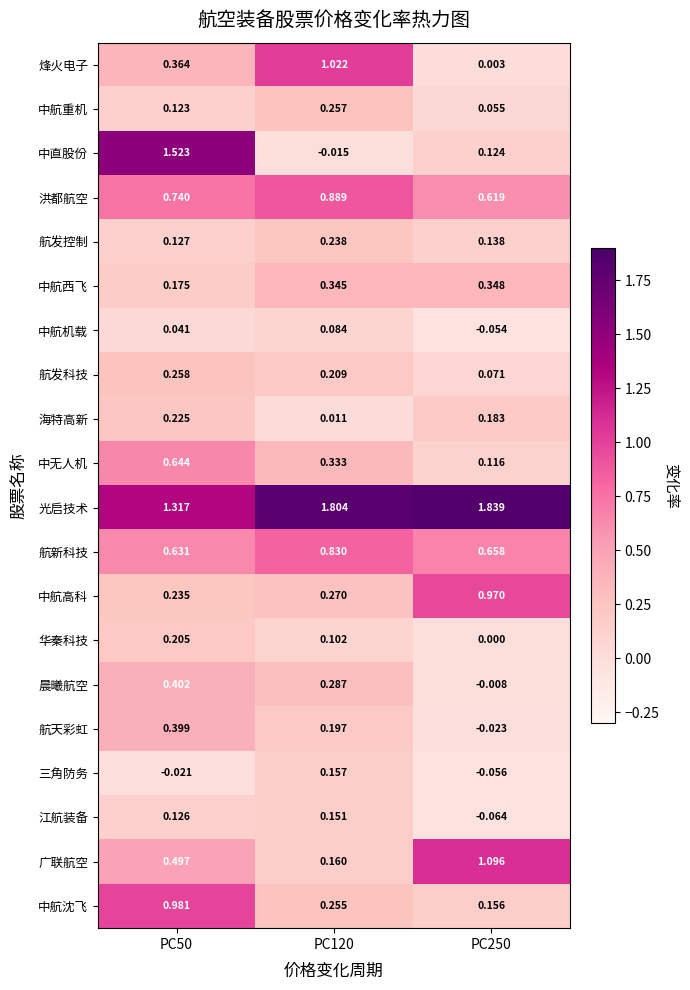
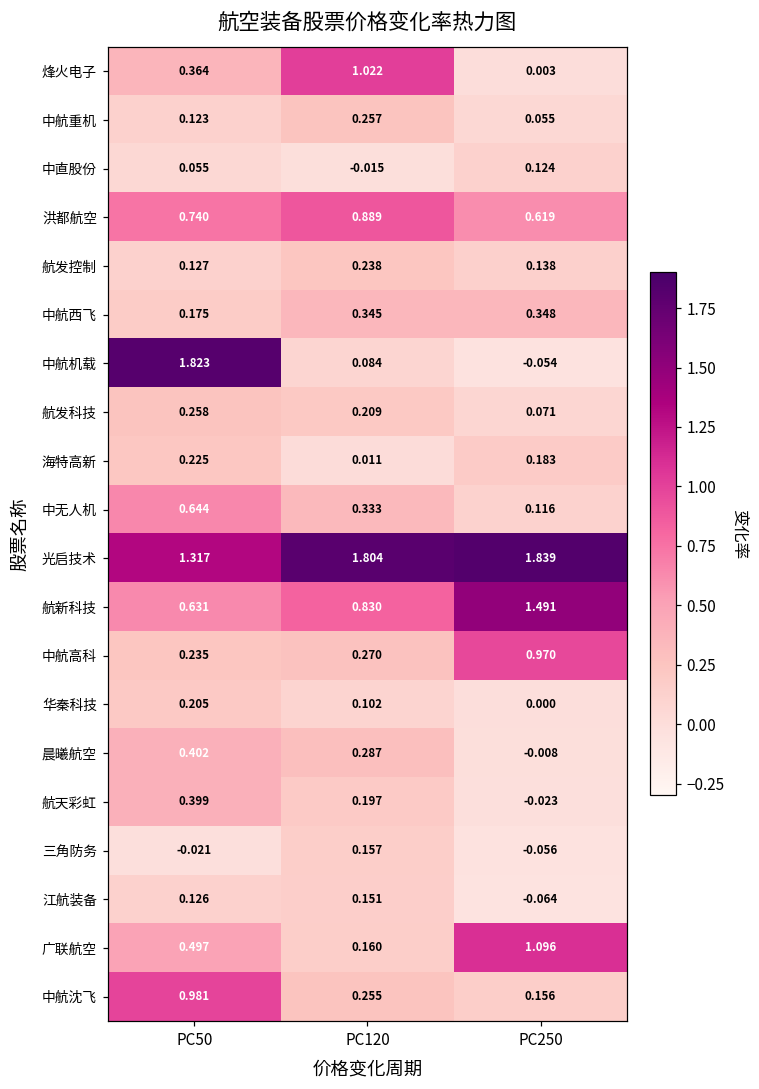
  {
    "烽火电子": {
      "PC50": 0.364,
      "PC120": 1.022,
      "PC250": 0.003
    },
    "中航重机": {
      "PC50": 0.123,
      "PC120": 0.257,
      "PC250": 0.055
    },
    "中直股份": {
-     "PC50": 1.523,
+     "PC50": 0.055,
      "PC120": -0.015,
      "PC250": 0.124
    },
    "洪都航空": {
      "PC50": 0.740,
      "PC120": 0.889,
      "PC250": 0.619
    },
    "航发控制": {
      "PC50": 0.127,
      "PC120": 0.238,
      "PC250": 0.138
    },
    "中航西飞": {
      "PC50": 0.175,
      "PC120": 0.345,
      "PC250": 0.348
    },
    "中航机载": {
-     "PC50": 0.041,
+     "PC50": 1.823,
      "PC120": 0.084,
      "PC250": -0.054
    },
    "航发科技": {
      "PC50": 0.258,
      "PC120": 0.209,
      "PC250": 0.071
    },
    "海特高新": {
      "PC50": 0.225,
      "PC120": 0.011,
      "PC250": 0.183
    },
    "中无人机": {
      "PC50": 0.644,
      "PC120": 0.333,
      "PC250": 0.116
    },
    "光启技术": {
      "PC50": 1.317,
      "PC120": 1.804,
      "PC250": 1.839
    },
    "航新科技": {
      "PC50": 0.631,
      "PC120": 0.830,
-     "PC250": 0.658
+     "PC250": 1.491
    },
    "中航高科": {
      "PC50": 0.235,
      "PC120": 0.270,
      "PC250": 0.970
    },
    "华秦科技": {
      "PC50": 0.205,
      "PC120": 0.102,
      "PC250": 0.000
    },
    "晨曦航空": {
      "PC50": 0.402,
      "PC120": 0.287,
      "PC250": -0.008
    },
    "航天彩虹": {
      "PC50": 0.399,
      "PC120": 0.197,
      "PC250": -0.023
    },
    "三角防务": {
      "PC50": -0.021,
      "PC120": 0.157,
      "PC250": -0.056
    },
    "江航装备": {
      "PC50": 0.126,
      "PC120": 0.151,
      "PC250": -0.064
    },
    "广联航空": {
      "PC50": 0.497,
      "PC120": 0.160,
      "PC250": 1.096
    },
    "中航沈飞": {
      "PC50": 0.981,
      "PC120": 0.255,
      "PC250": 0.156
    }
  }
